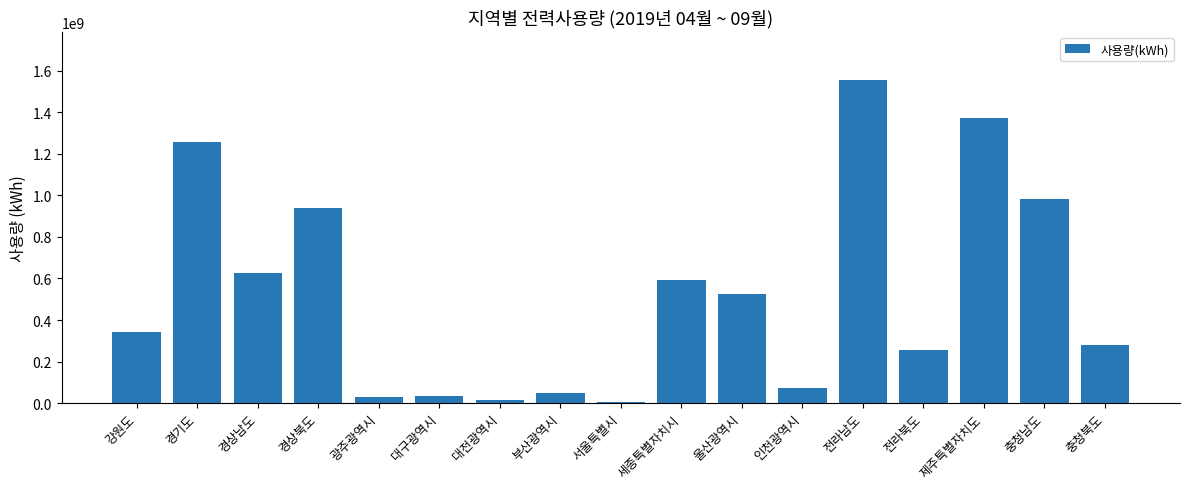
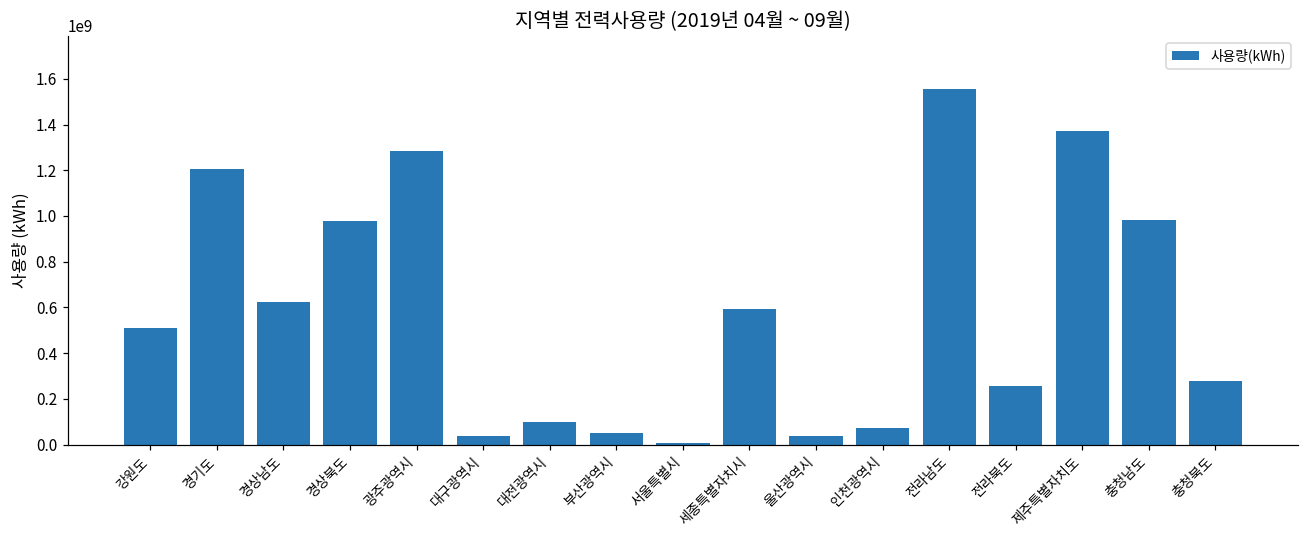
  {
-   "강원도": 340000000,
-   "경기도": 1260000000,
+   "강원도": 510000000,
+   "경기도": 1200000000,
    "경상남도": 620000000,
-   "경상북도": 940000000,
-   "광주광역시": 30000000,
+   "경상북도": 980000000,
+   "광주광역시": 1280000000,
    "대구광역시": 40000000,
-   "대전광역시": 10000000,
+   "대전광역시": 100000000,
    "부산광역시": 50000000,
    "세종특별자치시": 590000000,
-   "울산광역시": 520000000,
+   "울산광역시": 40000000,
    "인천광역시": 70000000,
    "전라남도": 1550000000,
    "전라북도": 260000000,
    "제주특별자치도": 1370000000,
    "충청남도": 980000000,
    "충청북도": 280000000
  }
